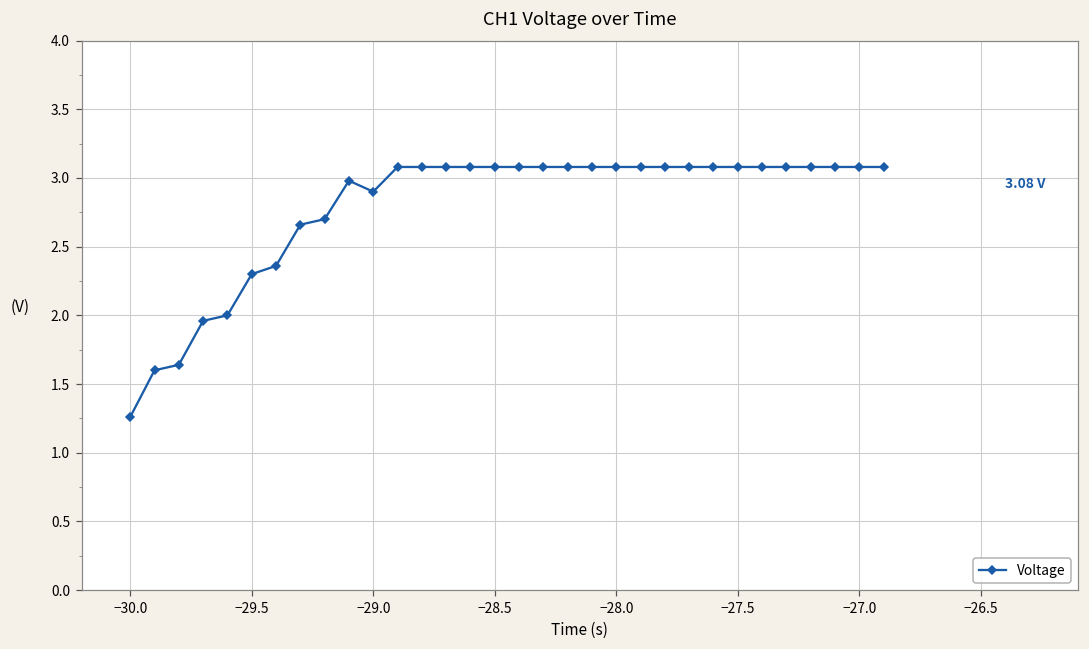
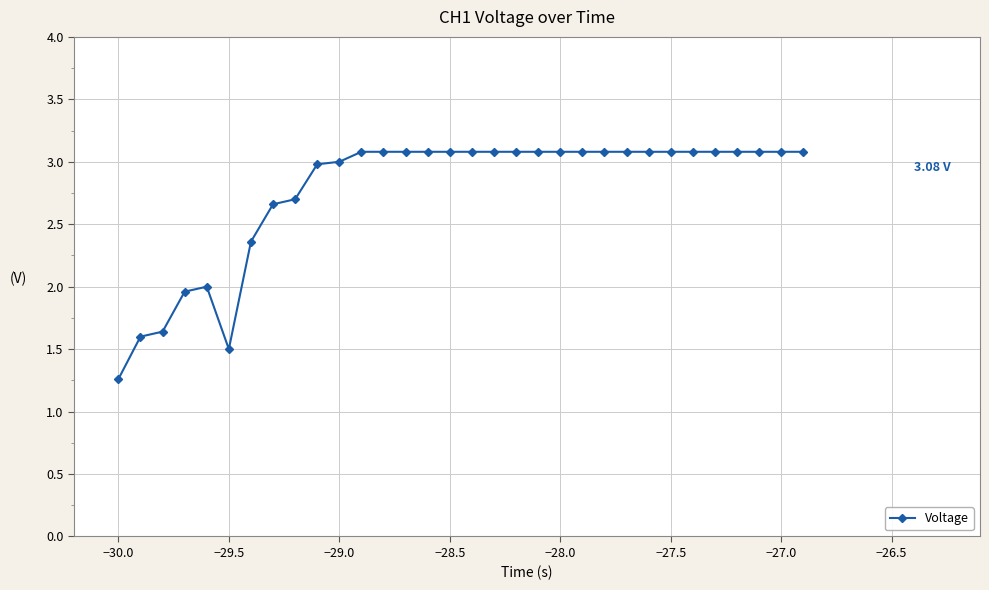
  {
    "−30.0": 1.26,
-   "−29.5": 2.3,
-   "−29.0": 2.9,
+   "−29.5": 1.5,
+   "−29.0": 3.0,
    "−28.5": 3.1,
    "−28.0": 3.1,
    "−27.5": 3.1,
    "−27.0": 3.1
  }
